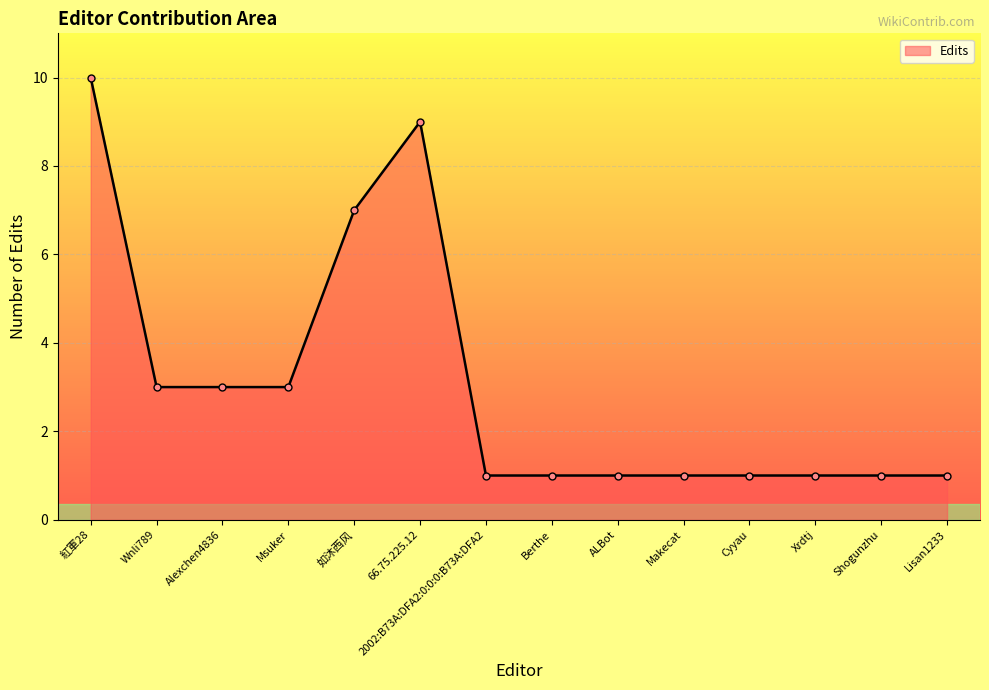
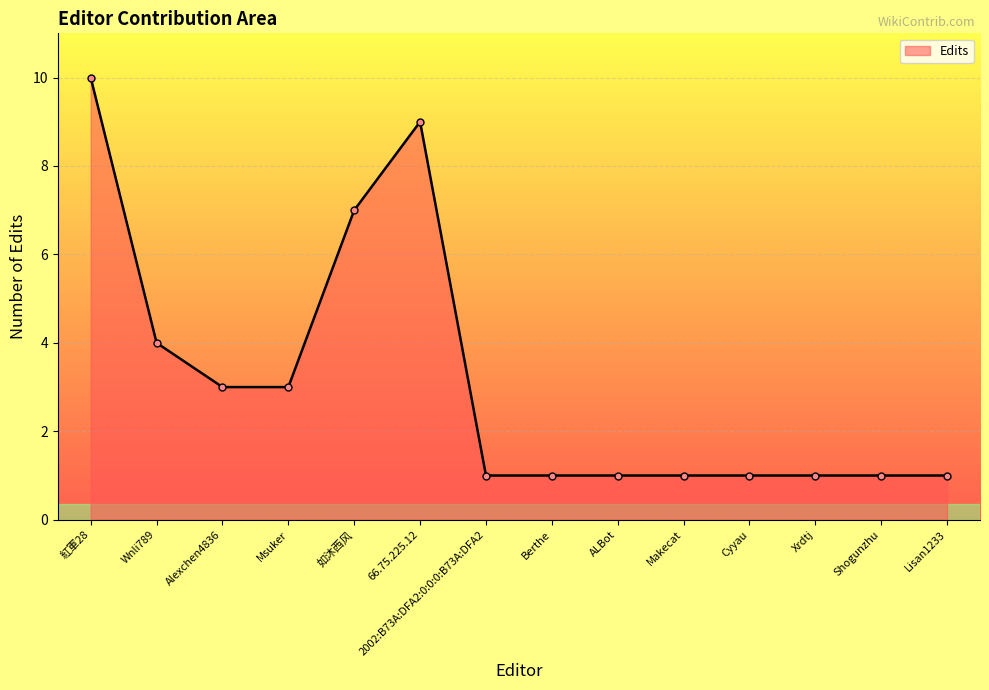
  {
    "紅軍28": 10,
-   "Wnli789": 3,
+   "Wnli789": 4,
    "Alexchen4836": 3,
    "Msuker": 3,
    "如沐西风": 7,
    "66.75.225.12": 9,
    "2002:B73A:DFA2:0:0:0:B73A:DFA2": 1,
    "Berthe": 1,
    "ALBot": 1,
    "Makecat": 1,
    "Cyyau": 1,
    "Xrdtj": 1,
    "Shogunzhu": 1,
    "Lisan1233": 1
  }
